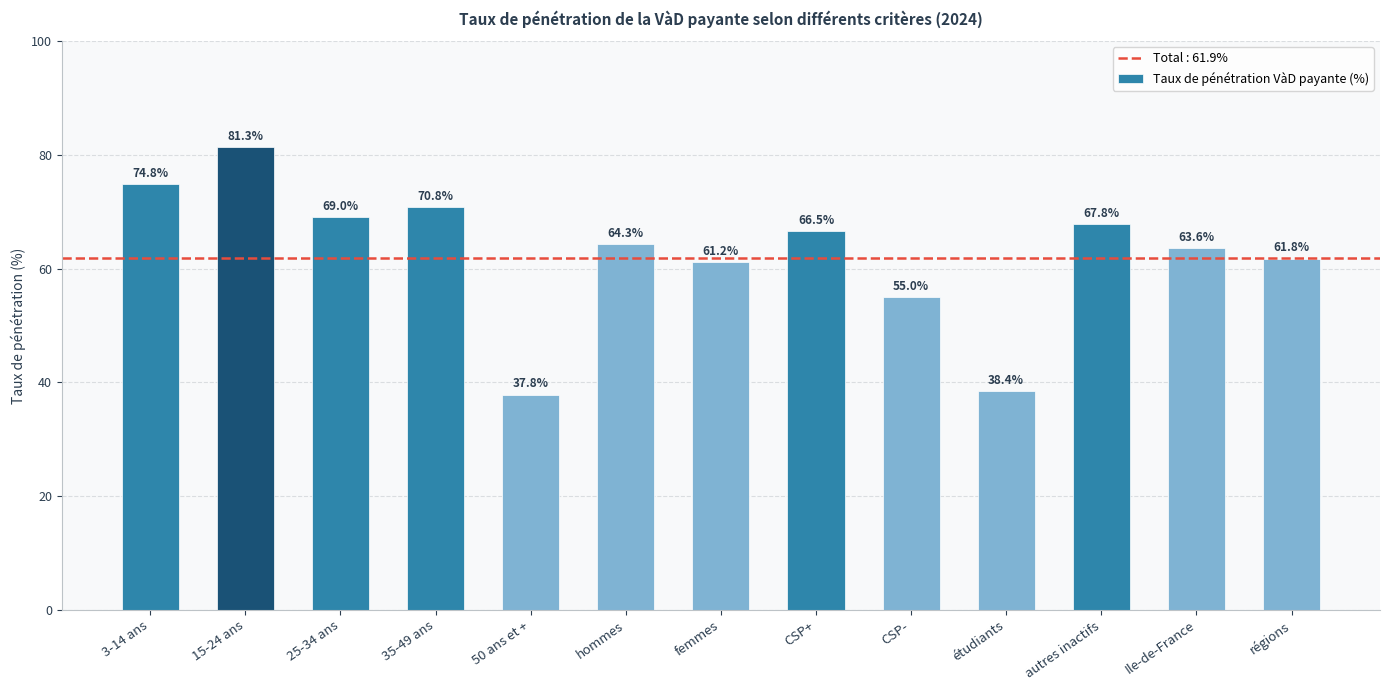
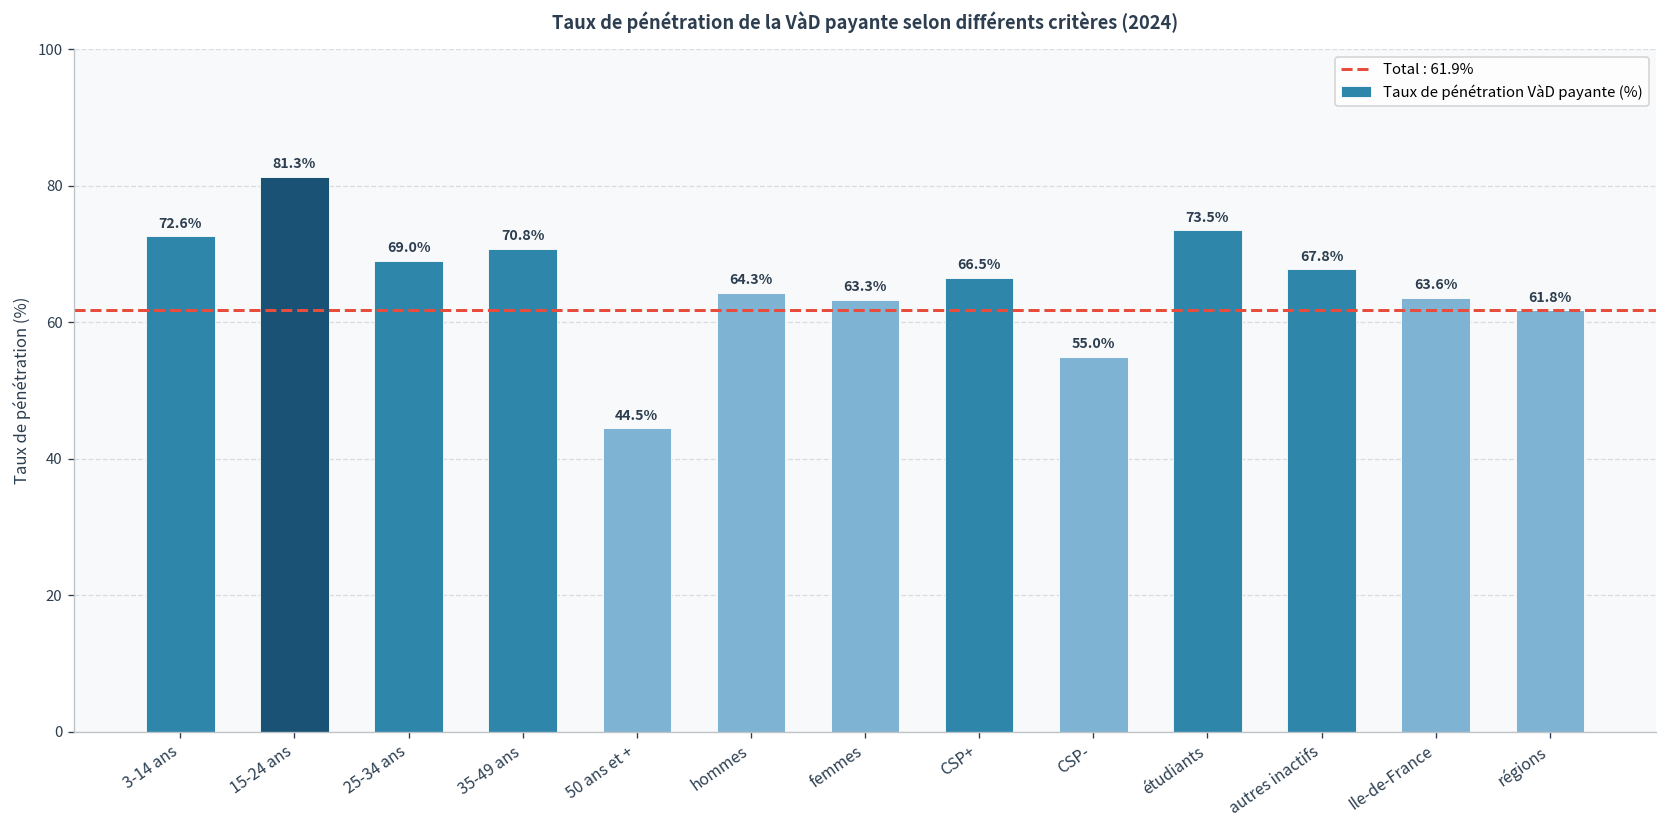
  {
-   "3-14 ans": "74.8%",
+   "3-14 ans": "72.6%",
    "15-24 ans": "81.3%",
    "25-34 ans": "69.0%",
    "35-49 ans": "70.8%",
-   "50 ans et +": "37.8%",
+   "50 ans et +": "44.5%",
    "hommes": "64.3%",
-   "femmes": "61.2%",
+   "femmes": "63.3%",
    "CSP+": "66.5%",
    "CSP-": "55.0%",
-   "étudiants": "38.4%",
+   "étudiants": "73.5%",
    "autres inactifs": "67.8%",
    "Ile-de-France": "63.6%",
    "régions": "61.8%"
  }
